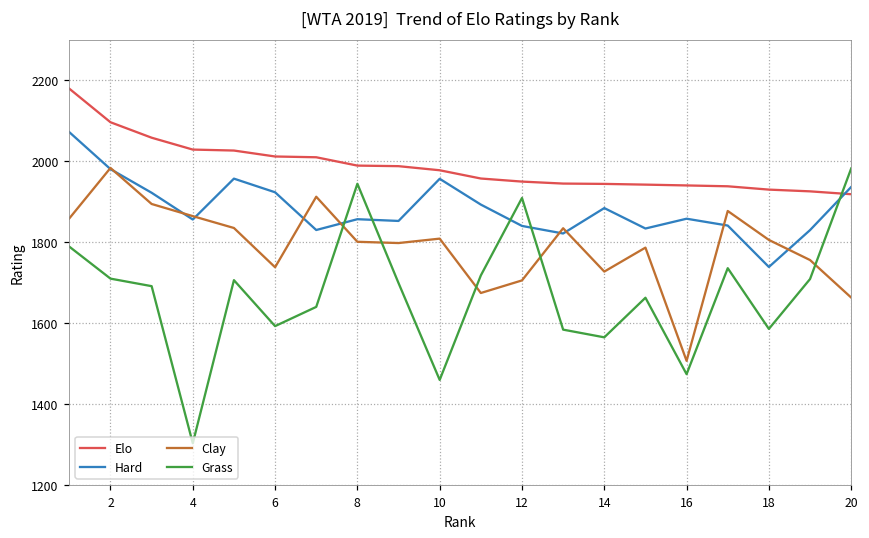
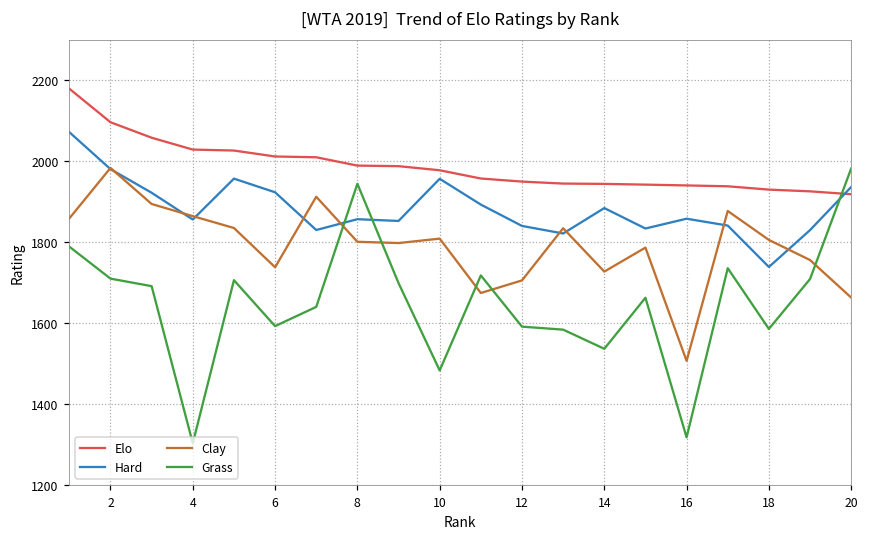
  {
    "Hard": {
      "4": 1860,
      "6": 1920,
      "8": 1860,
      "10": 1960,
      "12": 1840,
      "14": 1880,
      "16": 1860,
      "18": 1740,
      "20": 1940
    },
    "Grass": {
      "2": 1710,
      "6": 1590,
      "8": 1940,
-     "10": 1460,
-     "12": 1910,
-     "14": 1560,
-     "16": 1470,
+     "10": 1480,
+     "12": 1590,
+     "14": 1540,
+     "16": 1320,
      "18": 1590,
      "20": 1980
    }
  }
